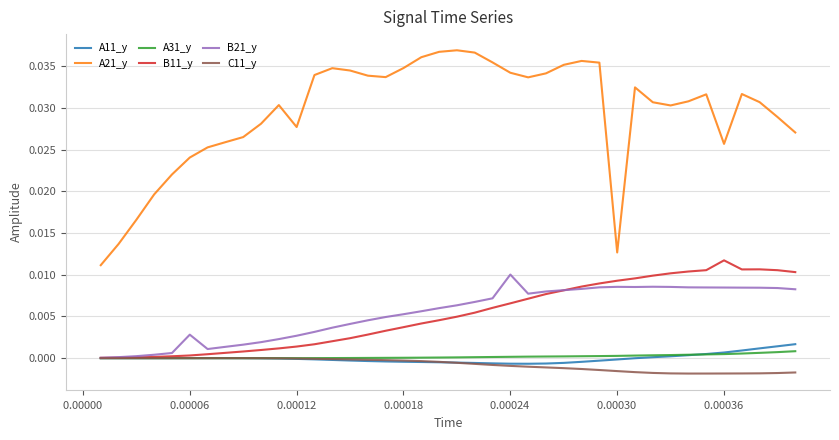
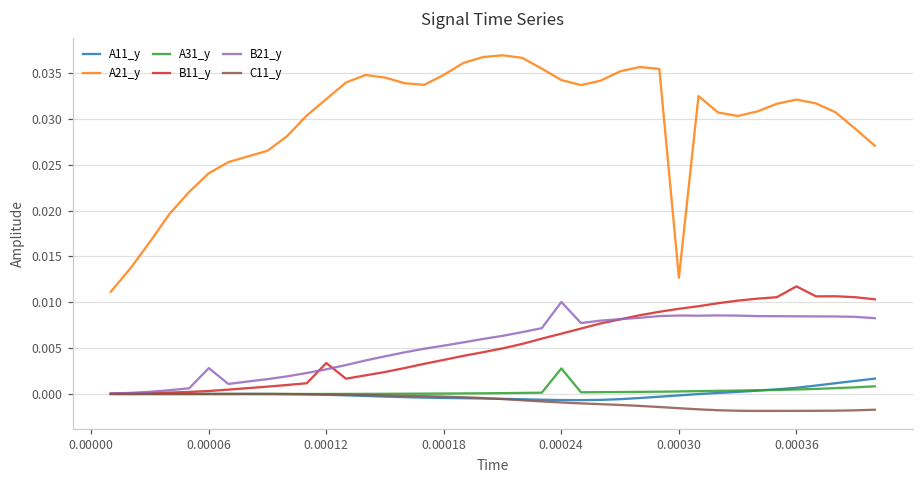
  {
    "A11_y": {
      "0.00030": 0.000
    },
    "A21_y": {
      "0.00006": 0.024,
-     "0.00012": 0.028,
+     "0.00012": 0.032,
      "0.00018": 0.035,
      "0.00024": 0.034,
      "0.00030": 0.013,
-     "0.00036": 0.026
+     "0.00036": 0.032
    },
    "A31_y": {
      "0.00018": 0.000,
-     "0.00024": 0.000,
+     "0.00024": 0.003,
      "0.00030": 0.000
    },
    "B11_y": {
      "0.00006": 0.000,
-     "0.00012": 0.001,
+     "0.00012": 0.003,
      "0.00018": 0.004,
      "0.00024": 0.007,
      "0.00030": 0.009,
      "0.00036": 0.012
    },
    "B21_y": {
      "0.00006": 0.003,
      "0.00012": 0.003,
      "0.00018": 0.005,
      "0.00024": 0.010,
      "0.00030": 0.009,
      "0.00036": 0.008
    },
    "C11_y": {
      "0.00030": -0.002,
      "0.00036": -0.002
    }
  }
